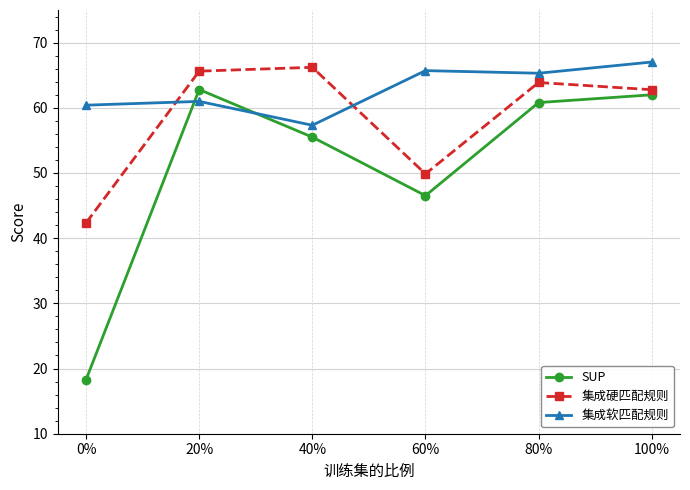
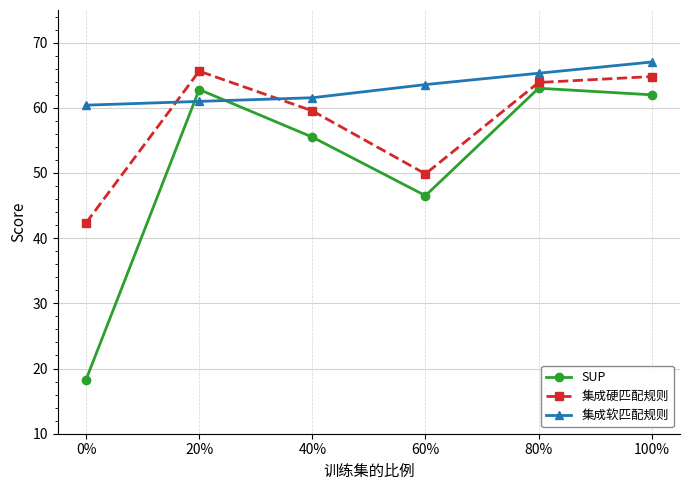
  {
    "SUP": {
      "0%": 18,
      "20%": 63,
      "40%": 56,
      "60%": 47,
-     "80%": 61,
+     "80%": 63,
      "100%": 62
    },
    "集成硬匹配规则": {
      "0%": 42,
      "20%": 66,
-     "40%": 66,
+     "40%": 60,
      "60%": 50,
      "80%": 64,
-     "100%": 63
+     "100%": 65
    },
    "集成软匹配规则": {
      "0%": 60,
      "20%": 61,
-     "40%": 57,
-     "60%": 66,
+     "40%": 62,
+     "60%": 64,
      "80%": 65,
      "100%": 67
    }
  }
